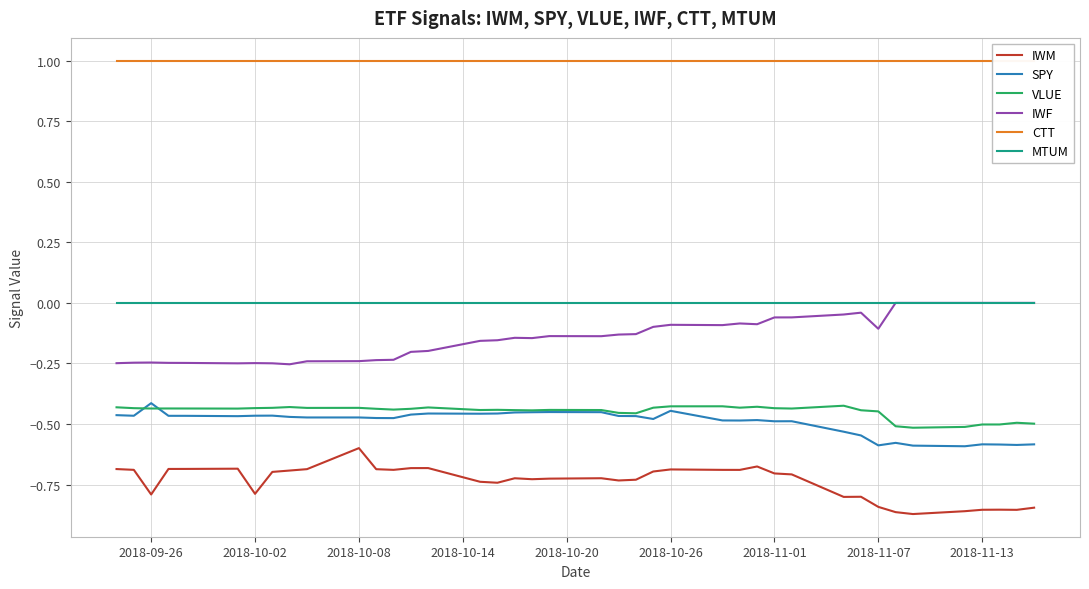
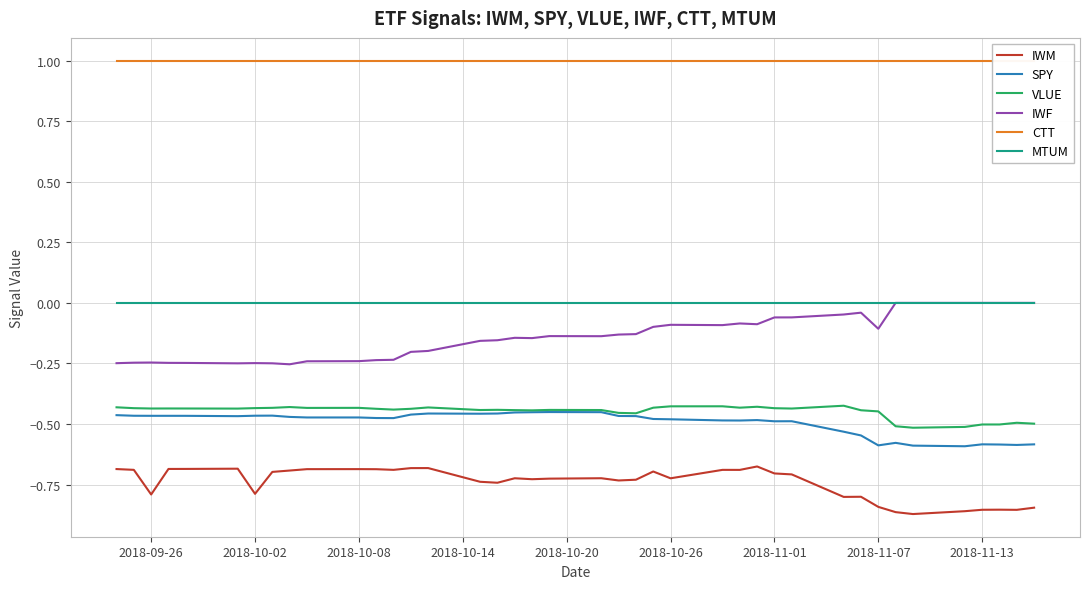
  {
    "IWM": {
      "2018-09-26": -0.79,
      "2018-10-02": -0.79,
-     "2018-10-08": -0.60,
-     "2018-10-26": -0.69,
+     "2018-10-08": -0.69,
+     "2018-10-26": -0.72,
      "2018-11-01": -0.70,
      "2018-11-07": -0.84,
      "2018-11-13": -0.85
    },
    "SPY": {
-     "2018-09-26": -0.41,
+     "2018-09-26": -0.47,
      "2018-10-02": -0.47,
      "2018-10-08": -0.47,
-     "2018-10-26": -0.45,
+     "2018-10-26": -0.48,
      "2018-11-01": -0.49,
      "2018-11-07": -0.59,
      "2018-11-13": -0.58
    },
    "IWF": {
      "2018-09-26": -0.25,
      "2018-10-02": -0.25,
      "2018-10-08": -0.24,
      "2018-10-26": -0.09,
      "2018-11-01": -0.06,
      "2018-11-07": -0.11
    },
    "CTT": {
      "2018-09-26": 1.00,
      "2018-10-02": 1.00,
      "2018-10-08": 1.00,
      "2018-10-26": 1.00,
      "2018-11-01": 1.00,
      "2018-11-07": 1.00,
      "2018-11-13": 1.00
    }
  }
